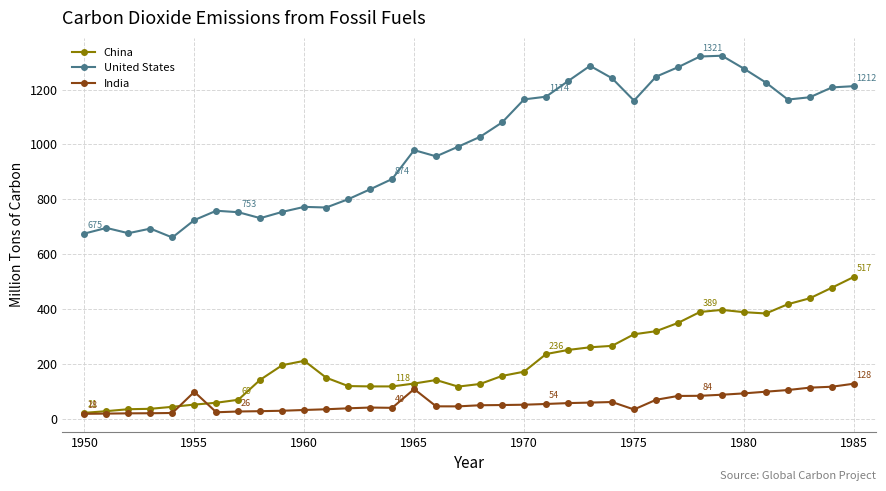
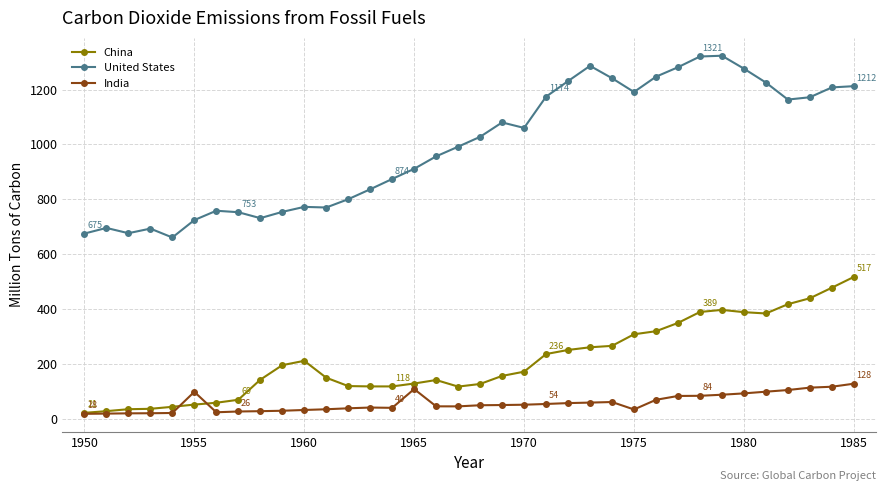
  {
    "China": {
      "1985": 517
    },
    "United States": {
      "1955": 720,
      "1960": 770,
-     "1965": 980,
-     "1970": 1160,
-     "1975": 1160,
+     "1965": 910,
+     "1970": 1060,
+     "1975": 1190,
      "1980": 1280
    },
    "India": {
      "1985": 128
    }
  }
